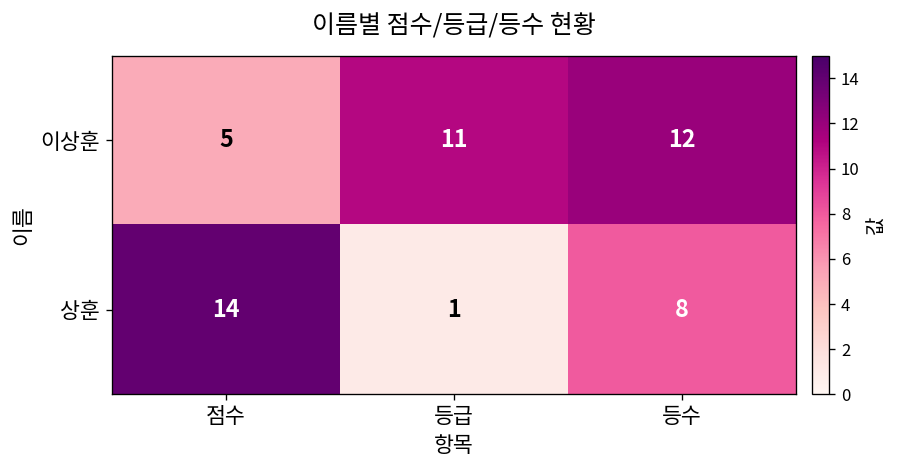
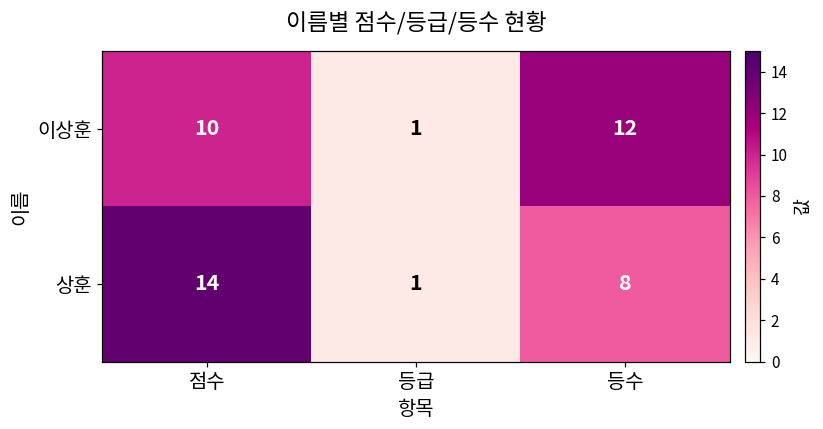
  {
    "이상훈": {
-     "점수": 5,
-     "등급": 11,
+     "점수": 10,
+     "등급": 1,
      "등수": 12
    },
    "상훈": {
      "점수": 14,
      "등급": 1,
      "등수": 8
    }
  }
